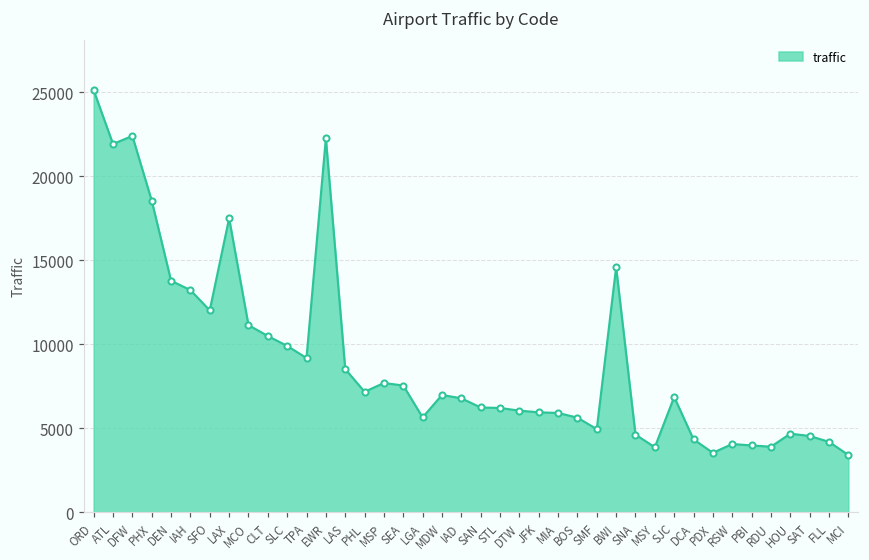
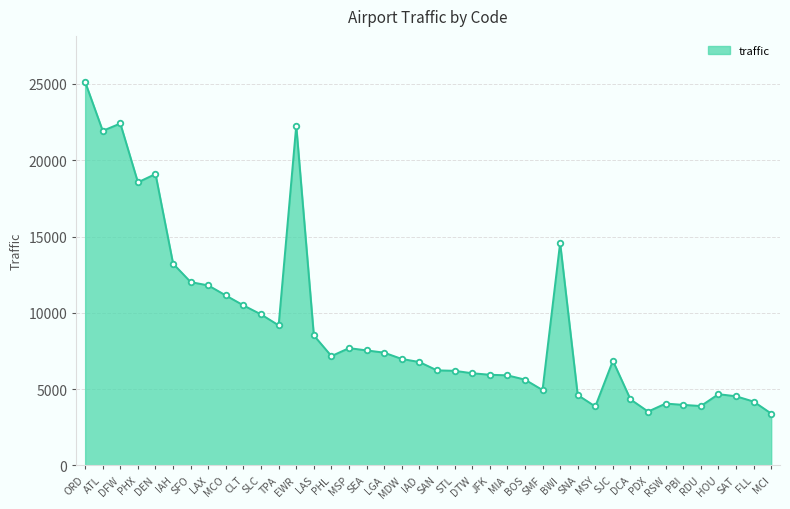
  {
    "ORD": 25100,
    "ATL": 21900,
    "DFW": 22400,
    "PHX": 18600,
-   "DEN": 13800,
+   "DEN": 19100,
    "IAH": 13200,
    "SFO": 12000,
-   "LAX": 17500,
+   "LAX": 11800,
    "MCO": 11100,
    "CLT": 10500,
    "SLC": 9900,
    "TPA": 9200,
    "EWR": 22300,
    "LAS": 8500,
    "PHL": 7200,
    "MSP": 7700,
    "SEA": 7500,
-   "LGA": 5600,
+   "LGA": 7400,
    "MDW": 7000,
    "IAD": 6800,
    "SAN": 6200,
    "STL": 6200,
    "DTW": 6000,
    "JFK": 5900,
    "MIA": 5900,
    "BOS": 5600,
    "SMF": 4900,
    "BWI": 14600,
    "SNA": 4600,
    "MSY": 3900,
    "SJC": 6900,
    "DCA": 4300,
    "PDX": 3500,
    "RSW": 4100,
    "PBI": 4000,
    "RDU": 3900,
    "HOU": 4700,
    "SAT": 4500,
    "FLL": 4200,
    "MCI": 3400
  }
